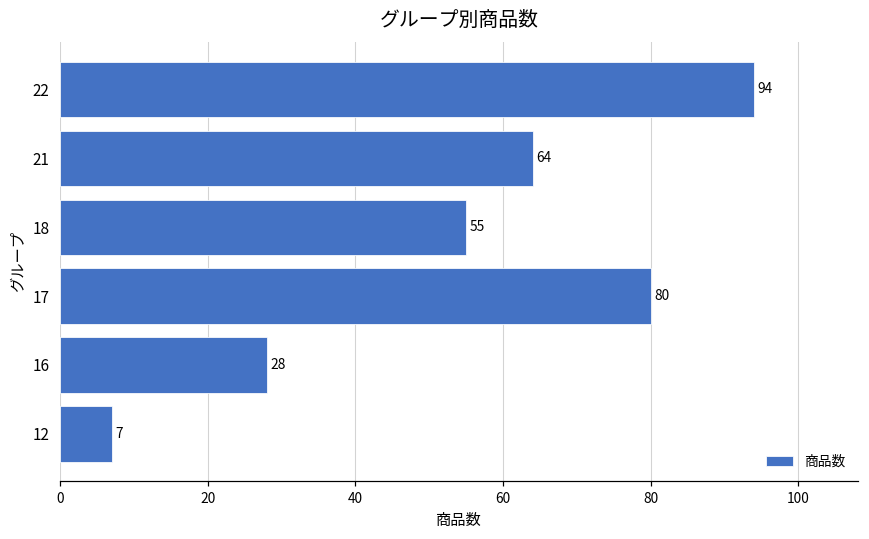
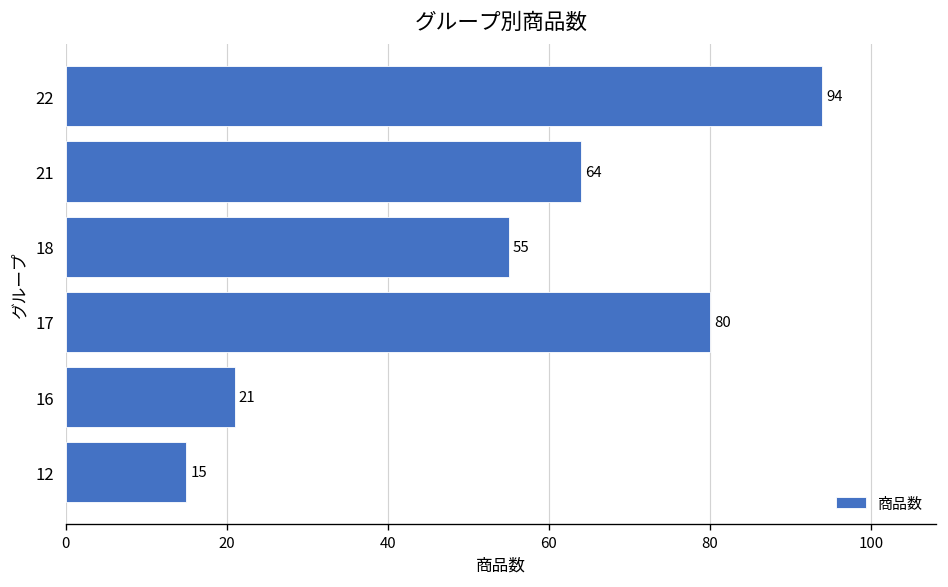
  {
    "22": 94,
    "21": 64,
    "18": 55,
    "17": 80,
-   "16": 28,
-   "12": 7
+   "16": 21,
+   "12": 15
  }
